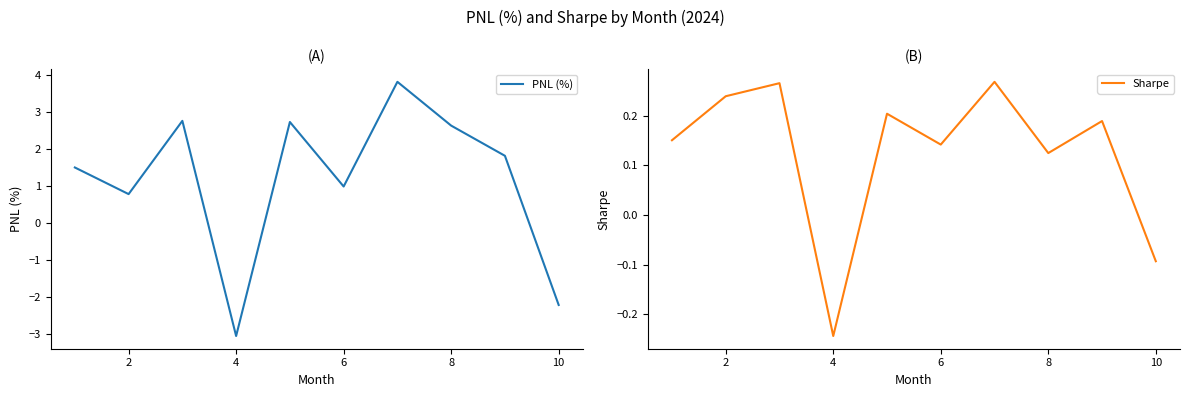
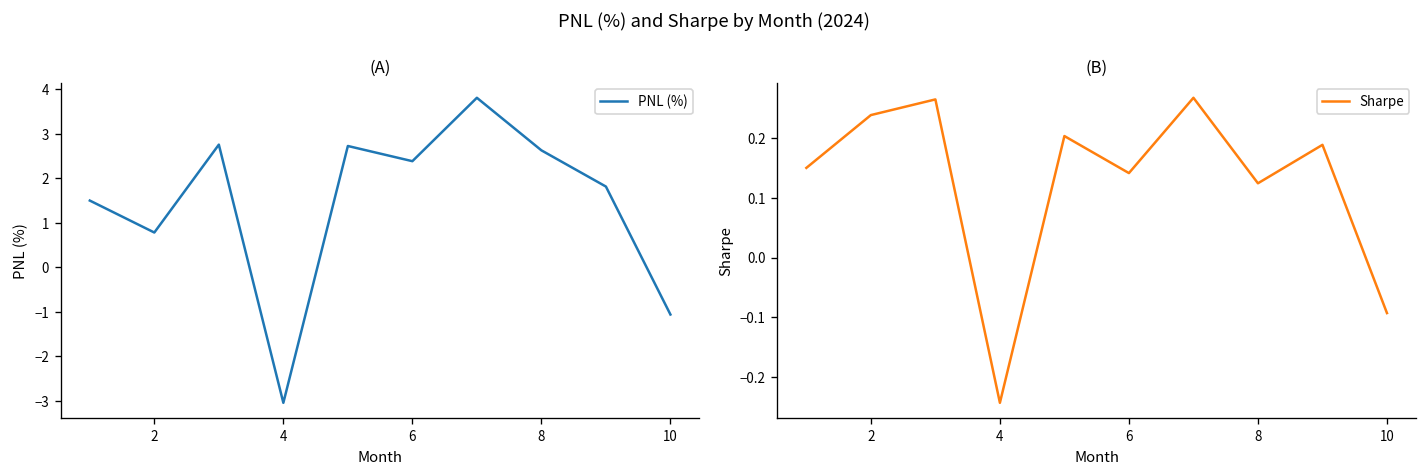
  {
    "(A)": {
      "2": 0.8,
      "4": -3.0,
-     "6": 1.0,
+     "6": 2.4,
      "8": 2.6,
-     "10": -2.2
+     "10": -1.1
    },
    "(B)": {
      "2": 0.24,
      "4": -0.24,
      "6": 0.14,
      "8": 0.12,
      "10": -0.09
    }
  }
